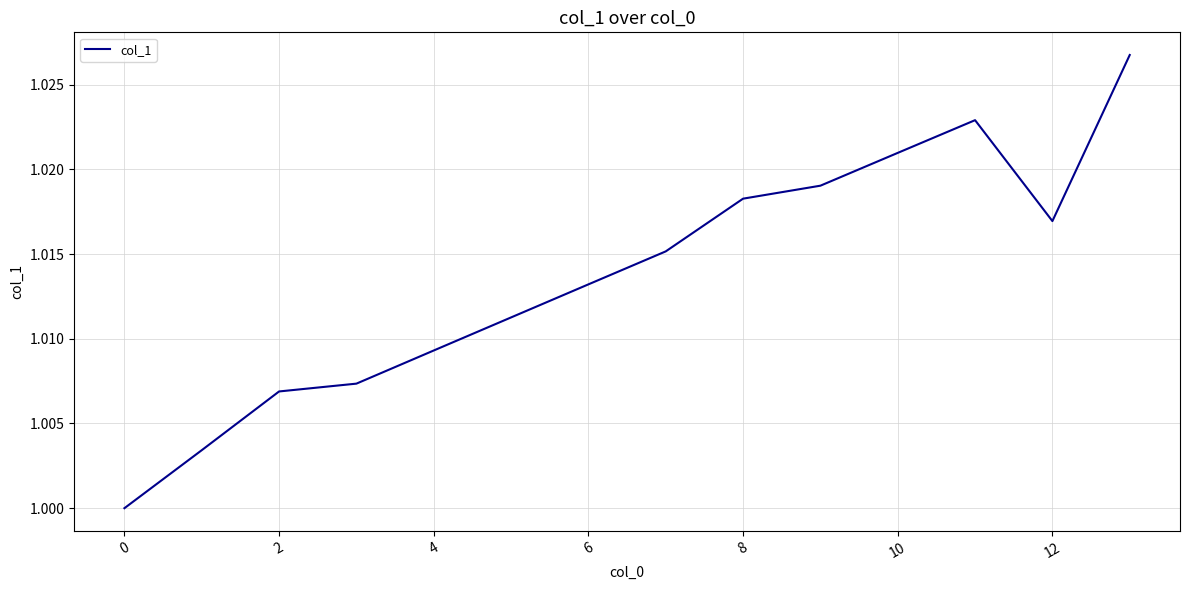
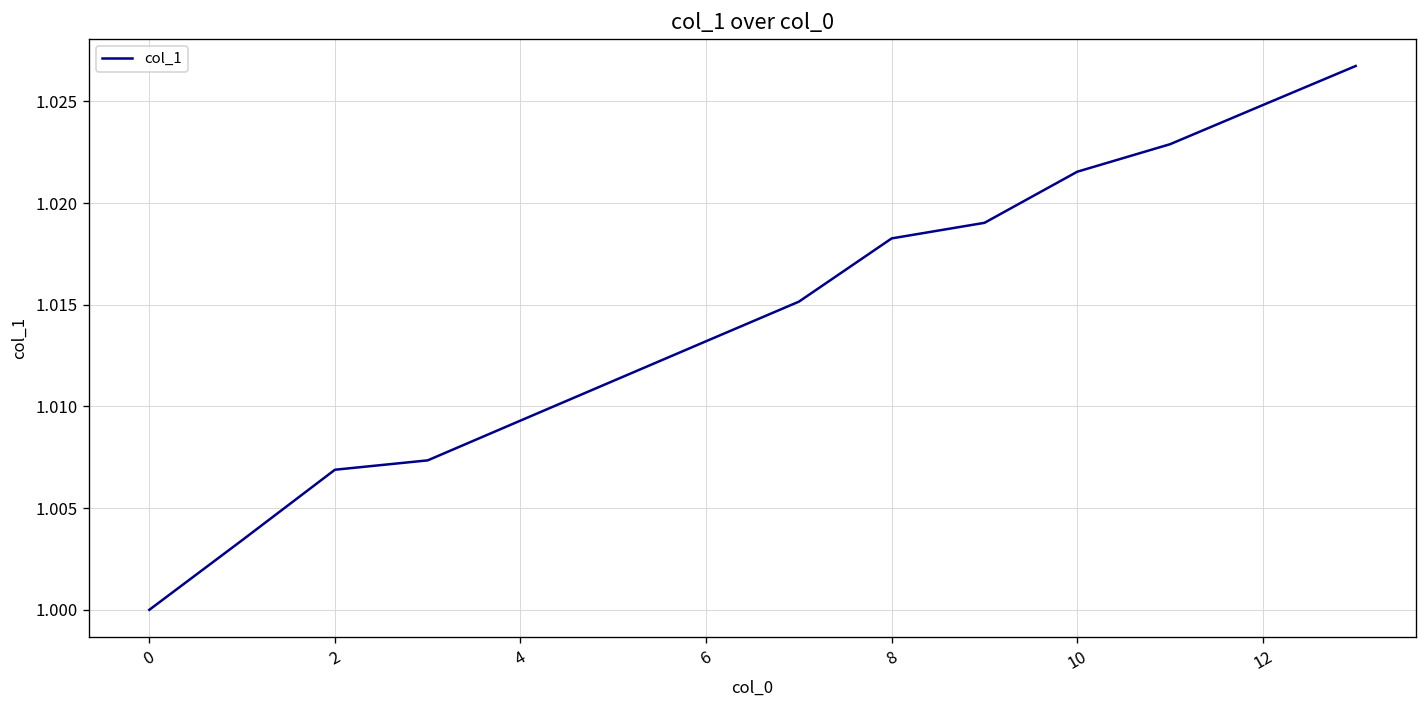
  {
    "0": 1.0000,
    "2": 1.0069,
    "4": 1.0093,
    "6": 1.0132,
    "8": 1.0183,
-   "10": 1.0210,
-   "12": 1.0169
+   "10": 1.0215,
+   "12": 1.0248
  }
